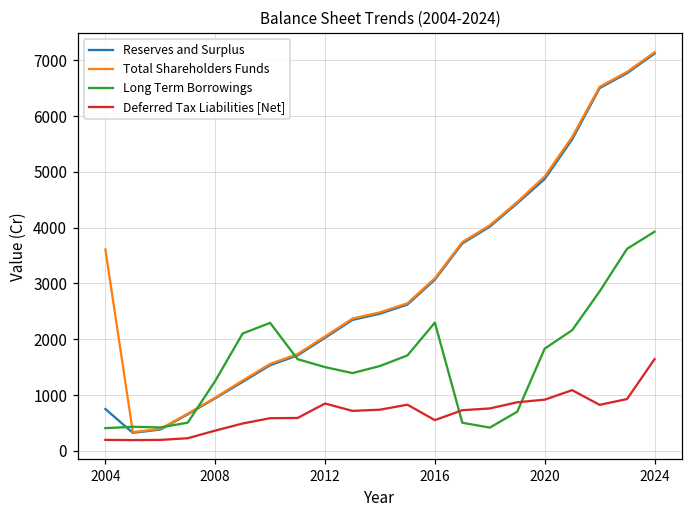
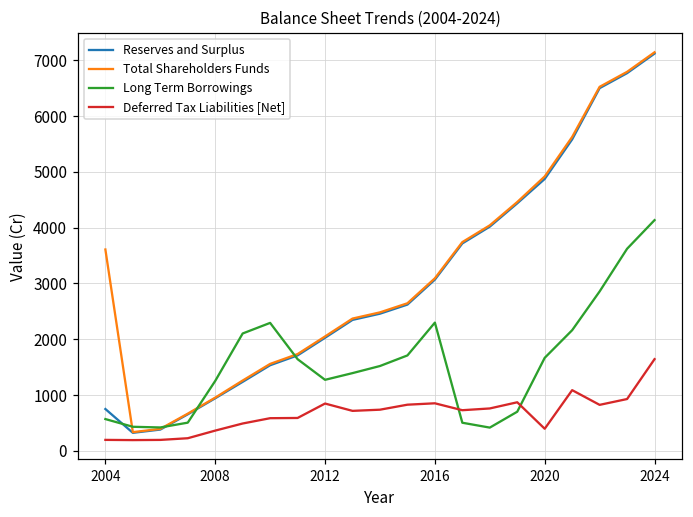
  {
    "Reserves and Surplus": {
      "2004": 700
    },
    "Total Shareholders Funds": {
      "2004": 3600
    },
    "Long Term Borrowings": {
-     "2004": 400,
+     "2004": 600,
      "2008": 1300,
-     "2012": 1500,
+     "2012": 1300,
      "2016": 2300,
-     "2020": 1800,
-     "2024": 3900
+     "2020": 1700,
+     "2024": 4100
    },
    "Deferred Tax Liabilities [Net]": {
      "2004": 200,
      "2008": 400,
      "2012": 800,
-     "2016": 600,
-     "2020": 900,
+     "2016": 900,
+     "2020": 400,
      "2024": 1600
    }
  }
